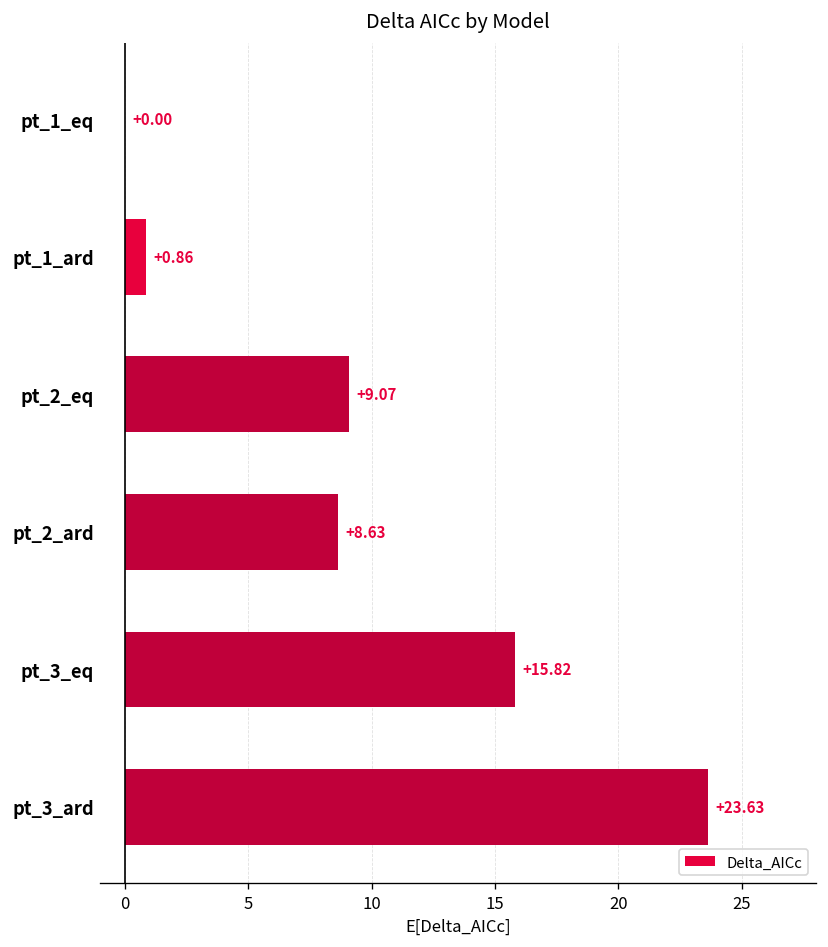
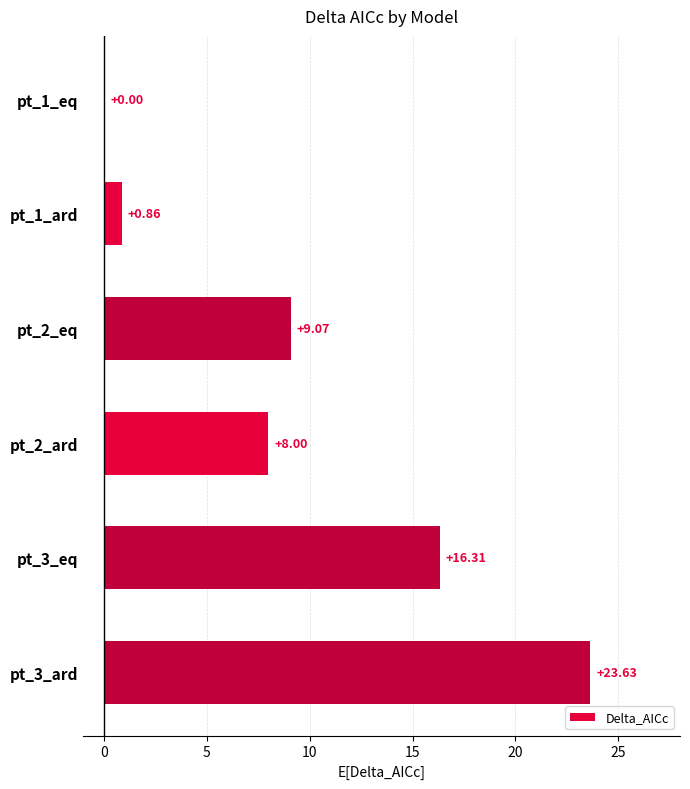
  {
    "pt_1_eq": "+0.00",
    "pt_1_ard": "+0.86",
    "pt_2_eq": "+9.07",
-   "pt_2_ard": "+8.63",
-   "pt_3_eq": "+15.82",
+   "pt_2_ard": "+8.00",
+   "pt_3_eq": "+16.31",
    "pt_3_ard": "+23.63"
  }
